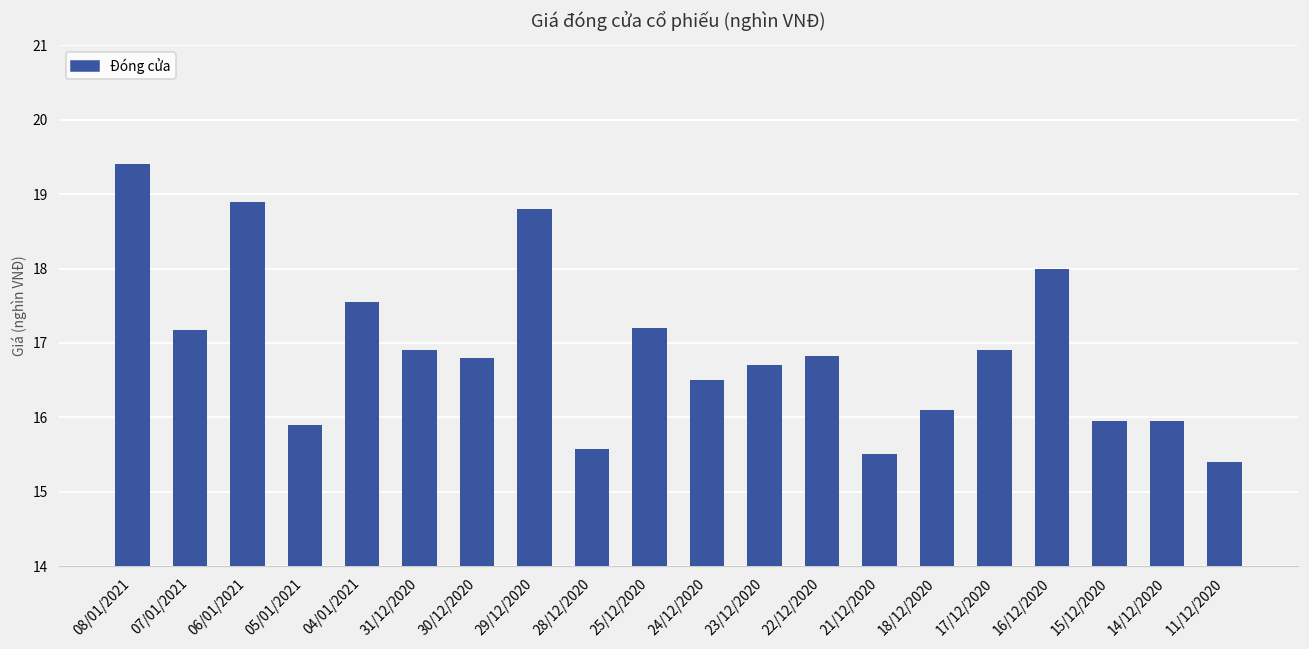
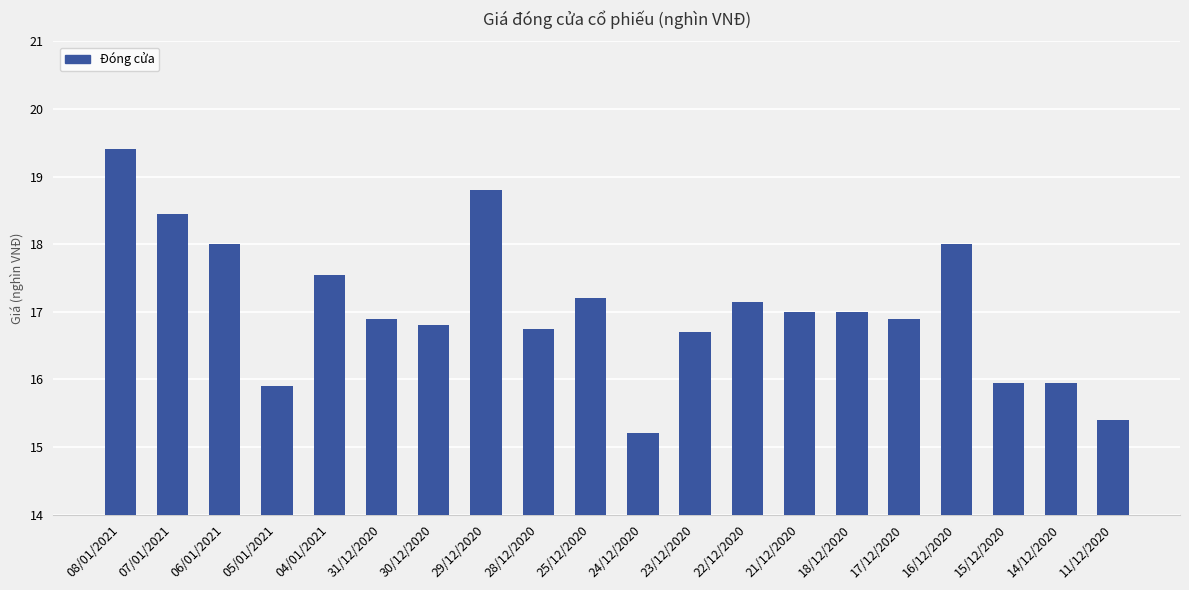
  {
    "08/01/2021": 19.4,
-   "07/01/2021": 17.2,
-   "06/01/2021": 18.9,
+   "07/01/2021": 18.5,
+   "06/01/2021": 18.0,
    "05/01/2021": 15.9,
    "04/01/2021": 17.6,
    "31/12/2020": 16.9,
    "30/12/2020": 16.8,
    "29/12/2020": 18.8,
-   "28/12/2020": 15.6,
+   "28/12/2020": 16.8,
    "25/12/2020": 17.2,
-   "24/12/2020": 16.5,
+   "24/12/2020": 15.2,
    "23/12/2020": 16.7,
-   "22/12/2020": 16.8,
-   "21/12/2020": 15.5,
-   "18/12/2020": 16.1,
+   "22/12/2020": 17.2,
+   "21/12/2020": 17.0,
+   "18/12/2020": 17.0,
    "17/12/2020": 16.9,
    "16/12/2020": 18.0,
    "15/12/2020": 16.0,
    "14/12/2020": 16.0,
    "11/12/2020": 15.4
  }
